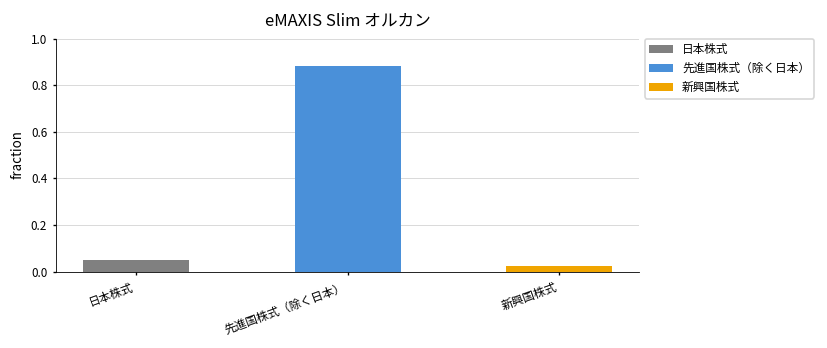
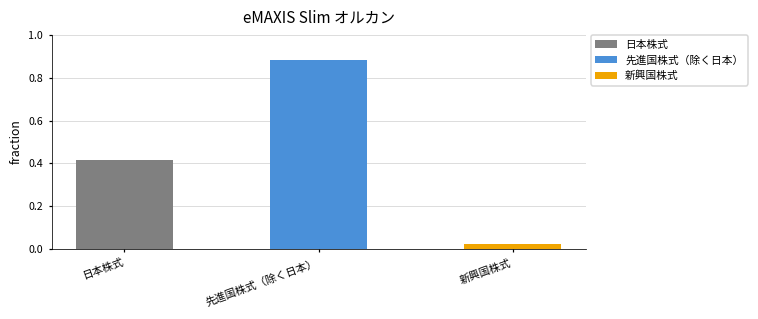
  {
-   "日本株式": 0.05,
+   "日本株式": 0.42,
    "先進国株式（除く日本）": 0.88,
    "新興国株式": 0.02
  }
